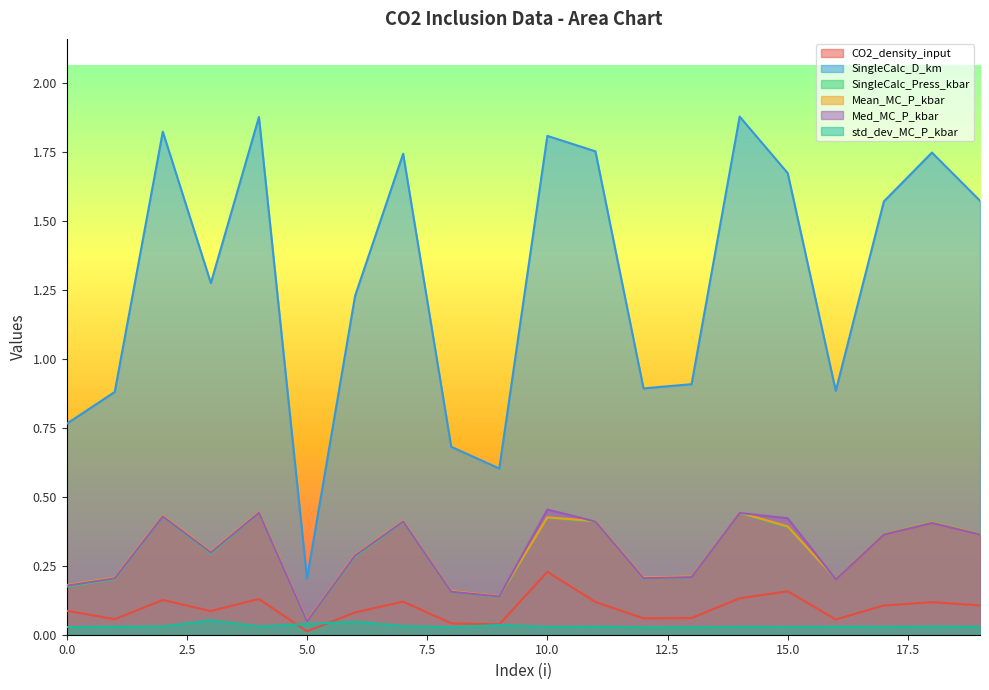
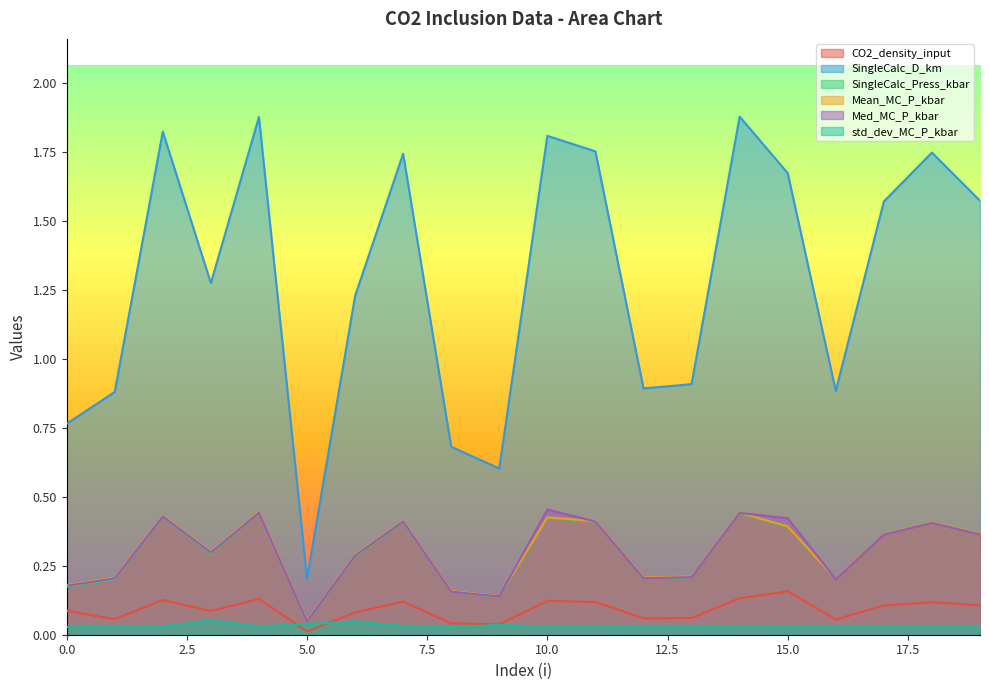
  {
    "CO2_density_input": {
      "0.0": 0.09,
      "5.0": 0.01,
-     "10.0": 0.23,
+     "10.0": 0.12,
      "15.0": 0.16
    },
    "Med_MC_P_kbar": {
      "10.0": 0.45,
      "15.0": 0.42
    }
  }
